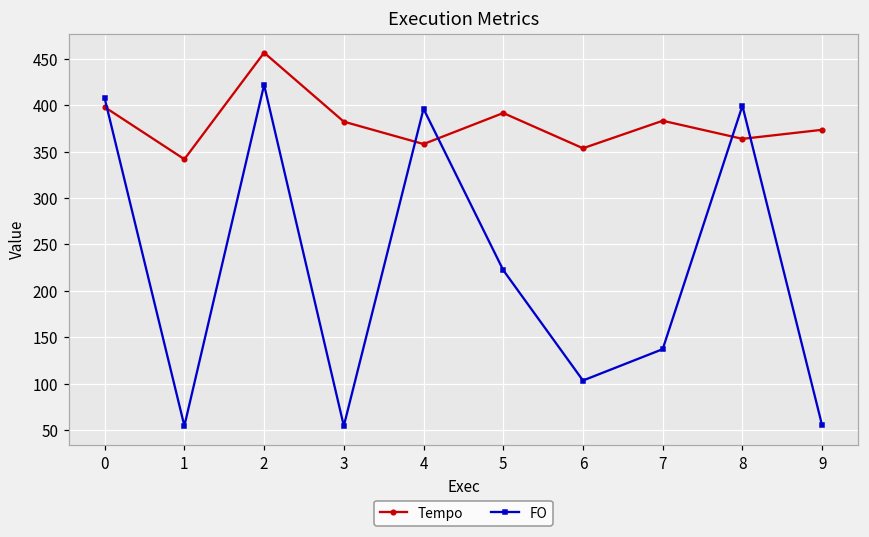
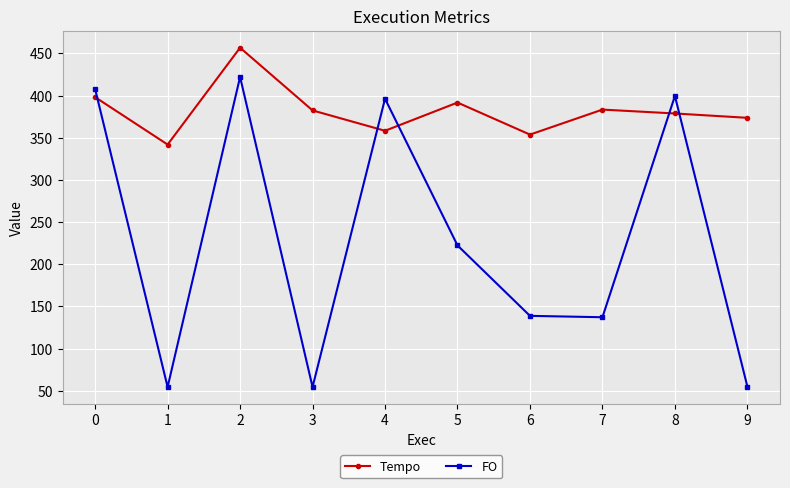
  {
    "Tempo": {
      "0": 400,
      "1": 340,
      "2": 460,
      "3": 380,
      "4": 360,
      "5": 390,
      "6": 350,
      "7": 380,
-     "8": 360,
+     "8": 380,
      "9": 370
    },
    "FO": {
      "0": 410,
      "1": 50,
      "2": 420,
      "3": 50,
      "4": 400,
      "5": 220,
-     "6": 100,
+     "6": 140,
      "7": 140,
      "8": 400,
      "9": 50
    }
  }
